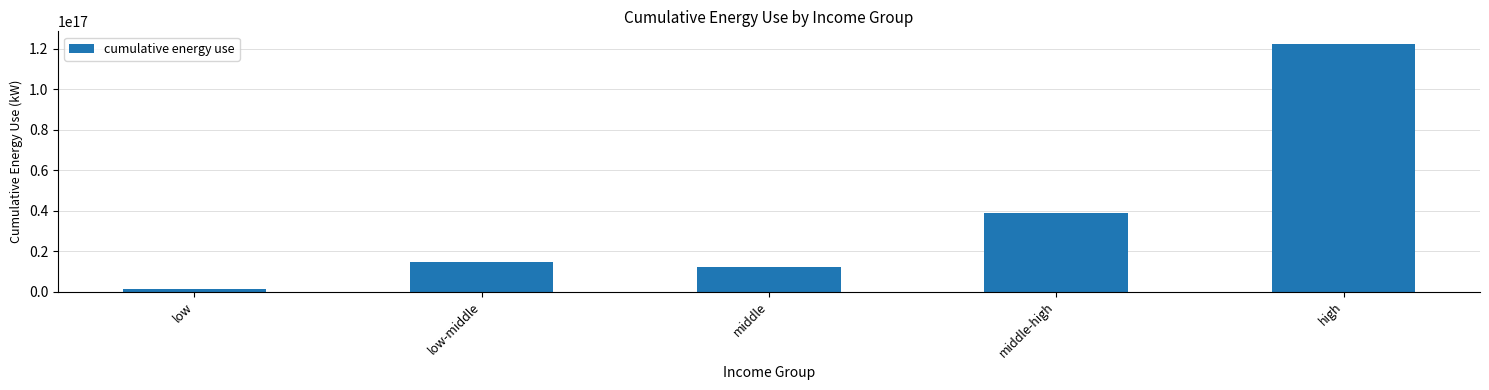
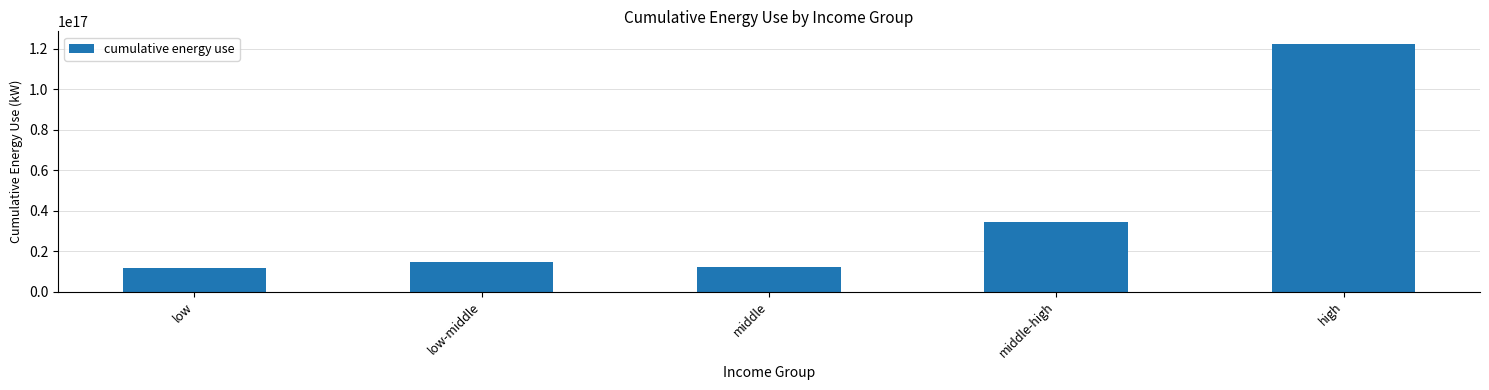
  {
-   "low": 1000000000000000,
+   "low": 12000000000000000,
    "low-middle": 14000000000000000,
    "middle": 12000000000000000,
-   "middle-high": 39000000000000000,
+   "middle-high": 34000000000000000,
    "high": 123000000000000000
  }
